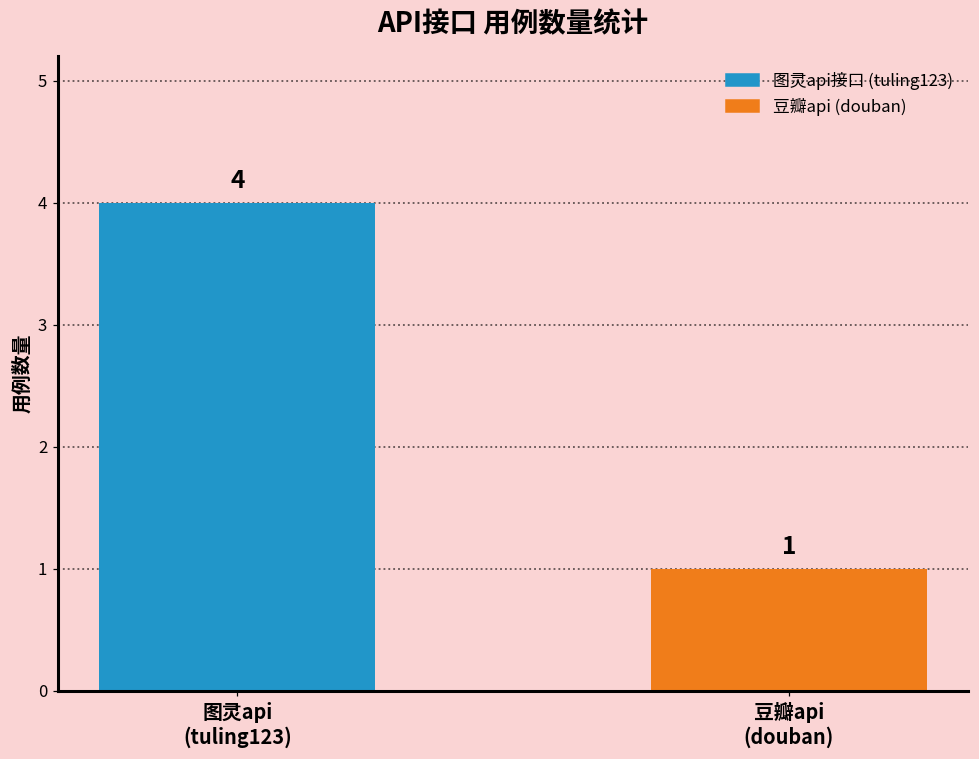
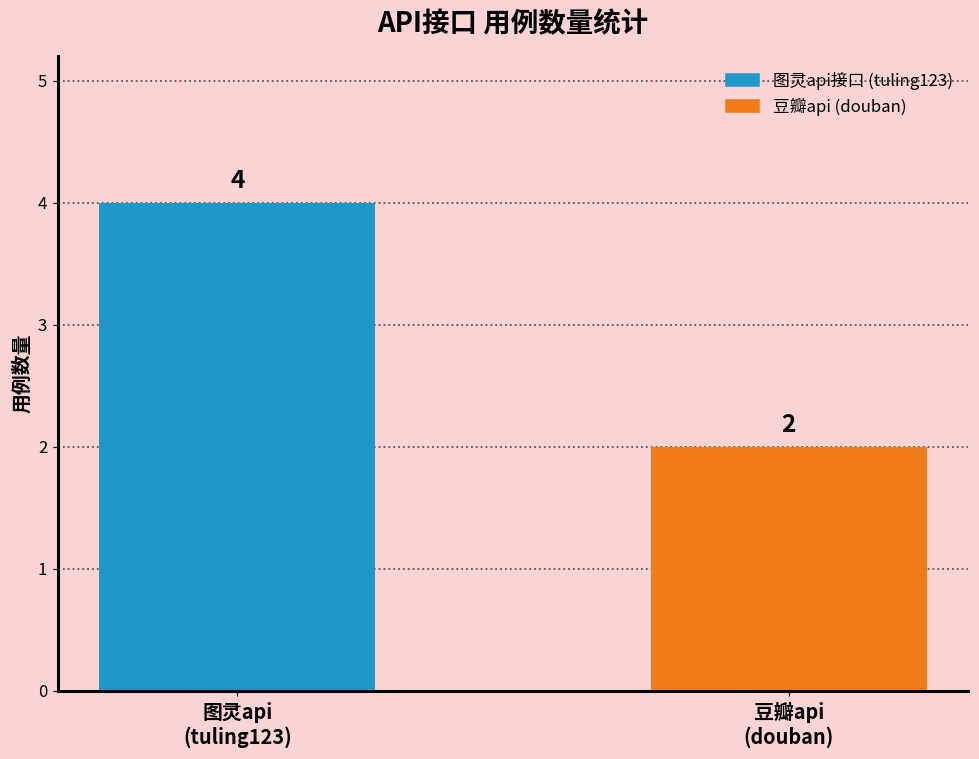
  {
    "图灵api (tuling123)": 4,
-   "豆瓣api (douban)": 1
+   "豆瓣api (douban)": 2
  }
